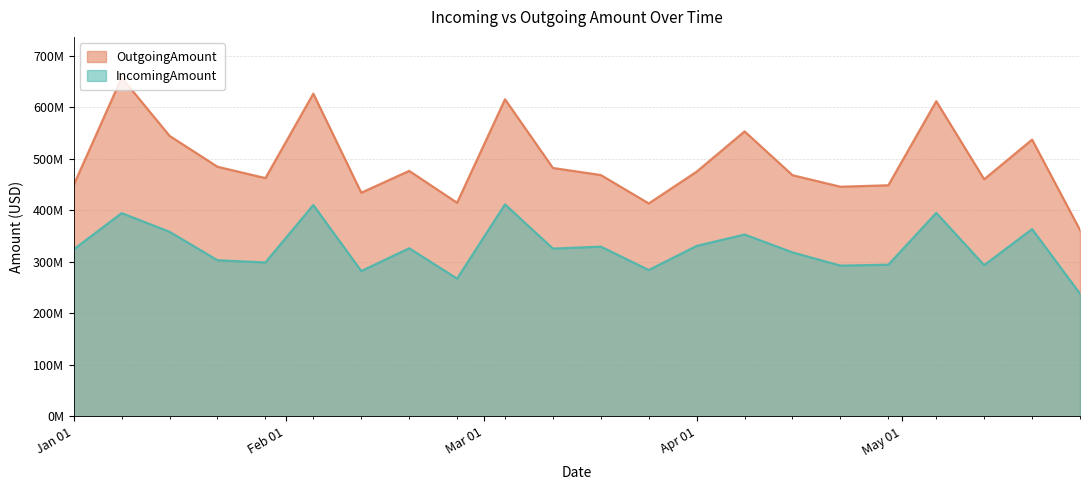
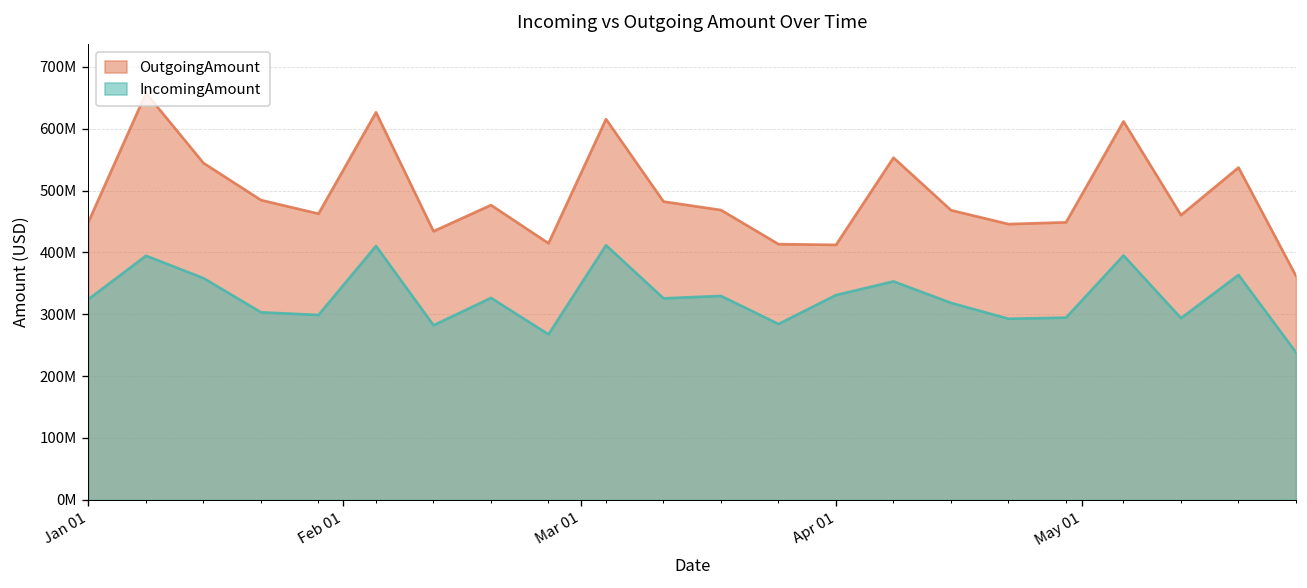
  {
    "OutgoingAmount": {
      "Jan 01": 450000000,
-     "Apr 01": 480000000
+     "Apr 01": 410000000
    },
    "IncomingAmount": {
      "Jan 01": 320000000,
      "Apr 01": 330000000
    }
  }
